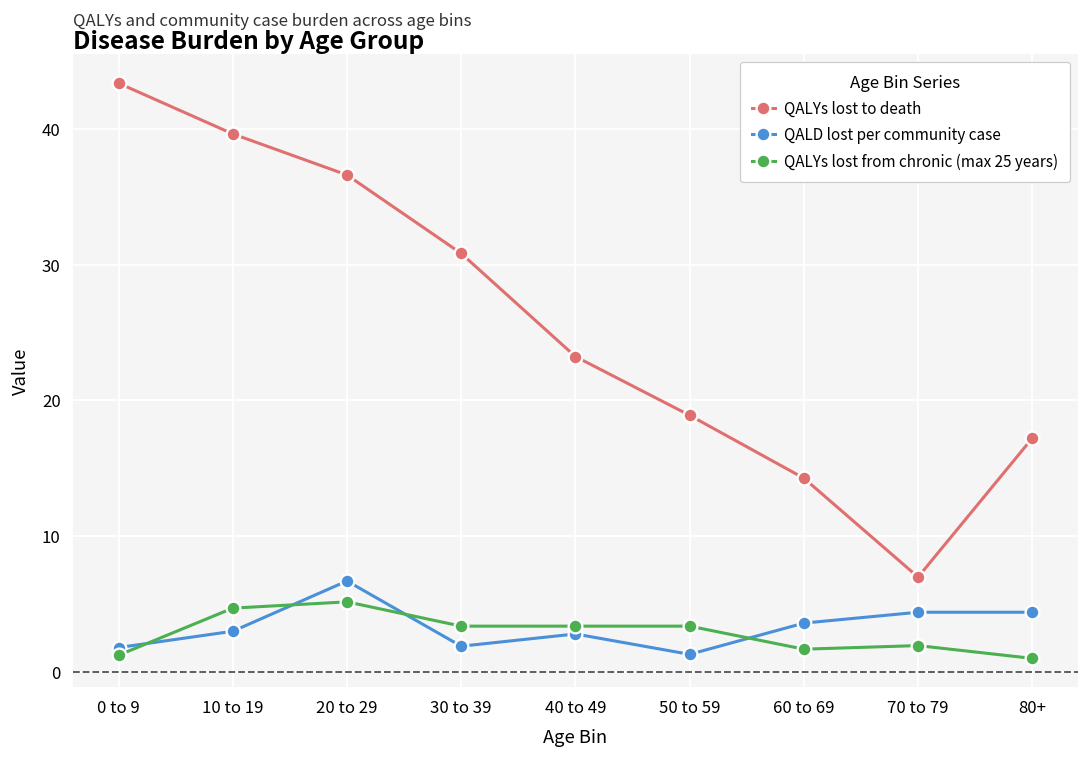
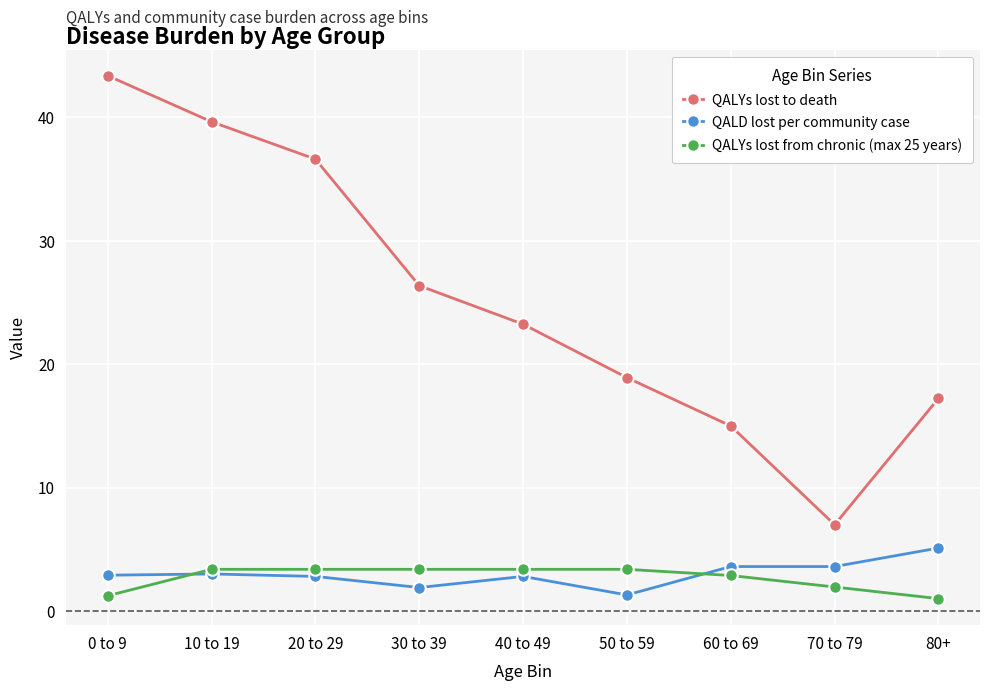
  {
    "QALYs lost to death": {
      "0 to 9": 43.4,
      "10 to 19": 39.6,
      "20 to 29": 36.6,
-     "30 to 39": 30.8,
+     "30 to 39": 26.3,
      "40 to 49": 23.2,
      "50 to 59": 18.9,
-     "60 to 69": 14.3,
+     "60 to 69": 15.0,
      "70 to 79": 7.0,
      "80+": 17.2
    },
    "QALD lost per community case": {
-     "0 to 9": 1.8,
+     "0 to 9": 2.9,
      "10 to 19": 3.0,
-     "20 to 29": 6.7,
+     "20 to 29": 2.8,
      "30 to 39": 1.9,
      "40 to 49": 2.8,
      "50 to 59": 1.3,
      "60 to 69": 3.6,
-     "70 to 79": 4.4,
-     "80+": 4.4
+     "70 to 79": 3.6,
+     "80+": 5.1
    },
    "QALYs lost from chronic (max 25 years)": {
      "0 to 9": 1.2,
-     "10 to 19": 4.7,
-     "20 to 29": 5.2,
+     "10 to 19": 3.4,
+     "20 to 29": 3.4,
      "30 to 39": 3.4,
      "40 to 49": 3.4,
      "50 to 59": 3.4,
-     "60 to 69": 1.7,
+     "60 to 69": 2.9,
      "70 to 79": 1.9,
      "80+": 1.0
    }
  }
